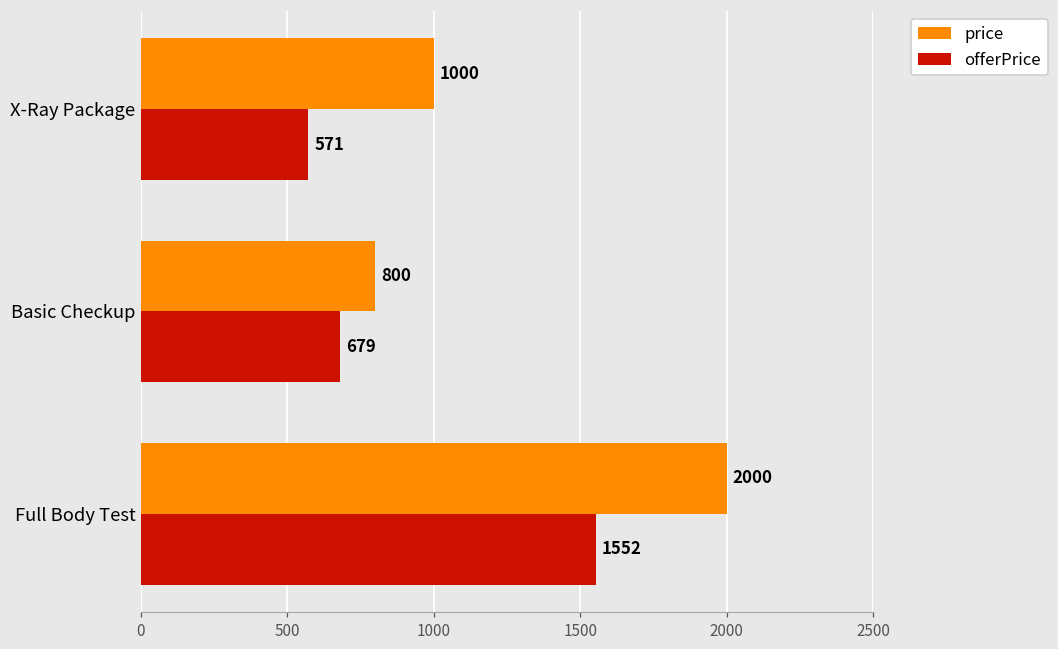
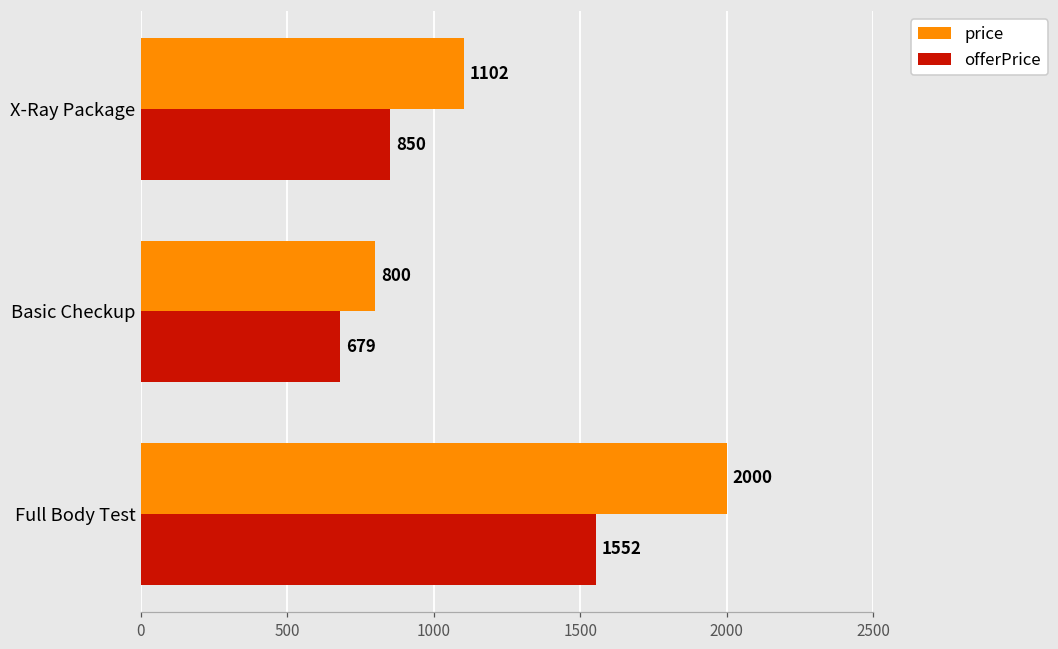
  {
    "price": {
-     "X-Ray Package": 1000,
+     "X-Ray Package": 1102,
      "Basic Checkup": 800,
      "Full Body Test": 2000
    },
    "offerPrice": {
-     "X-Ray Package": 571,
+     "X-Ray Package": 850,
      "Basic Checkup": 679,
      "Full Body Test": 1552
    }
  }
